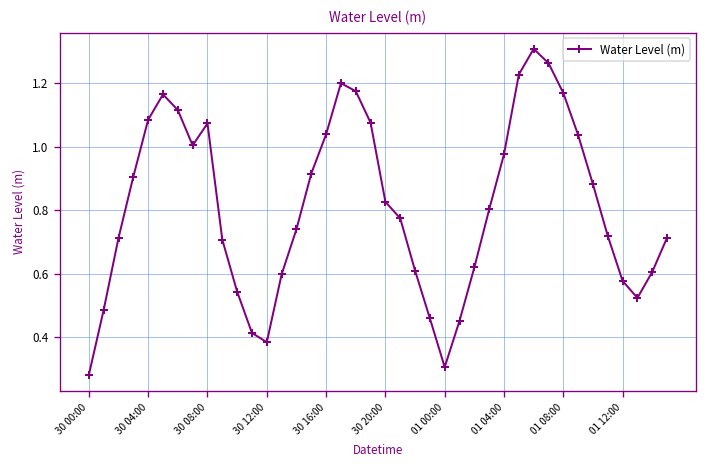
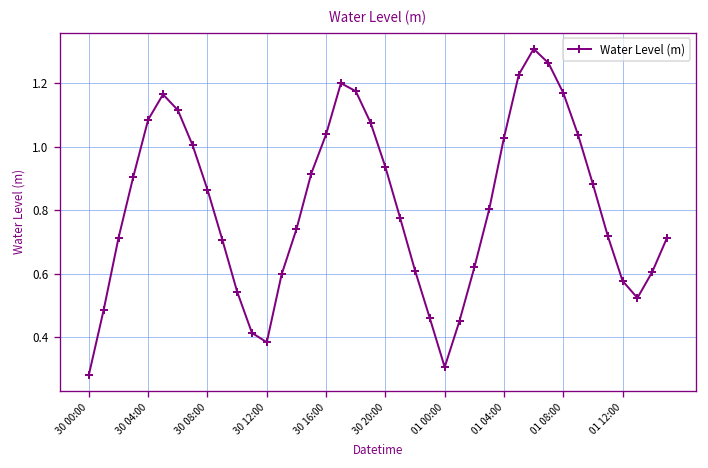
  {
    "30 00:00": 0.28,
    "30 04:00": 1.08,
-   "30 08:00": 1.07,
+   "30 08:00": 0.86,
    "30 12:00": 0.38,
    "30 16:00": 1.04,
-   "30 20:00": 0.83,
+   "30 20:00": 0.94,
    "01 00:00": 0.31,
-   "01 04:00": 0.98,
+   "01 04:00": 1.03,
    "01 08:00": 1.17,
    "01 12:00": 0.58
  }
